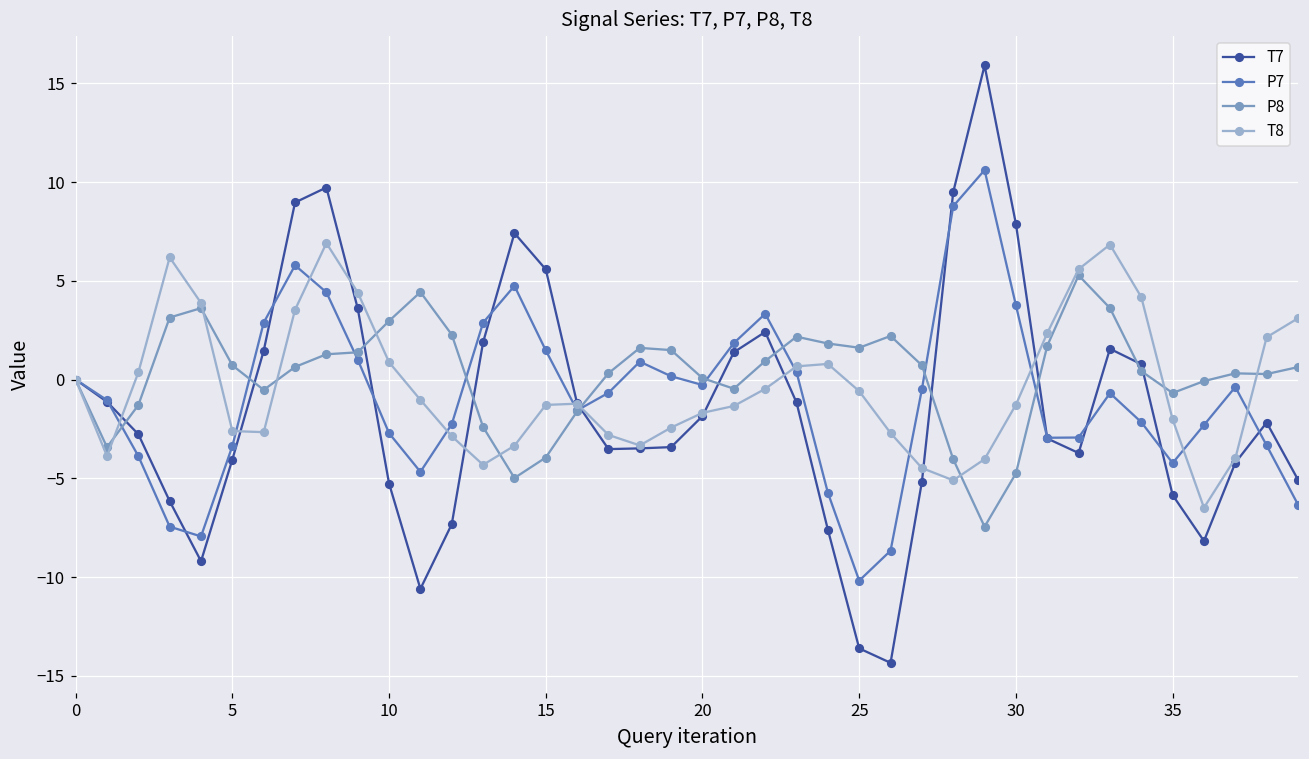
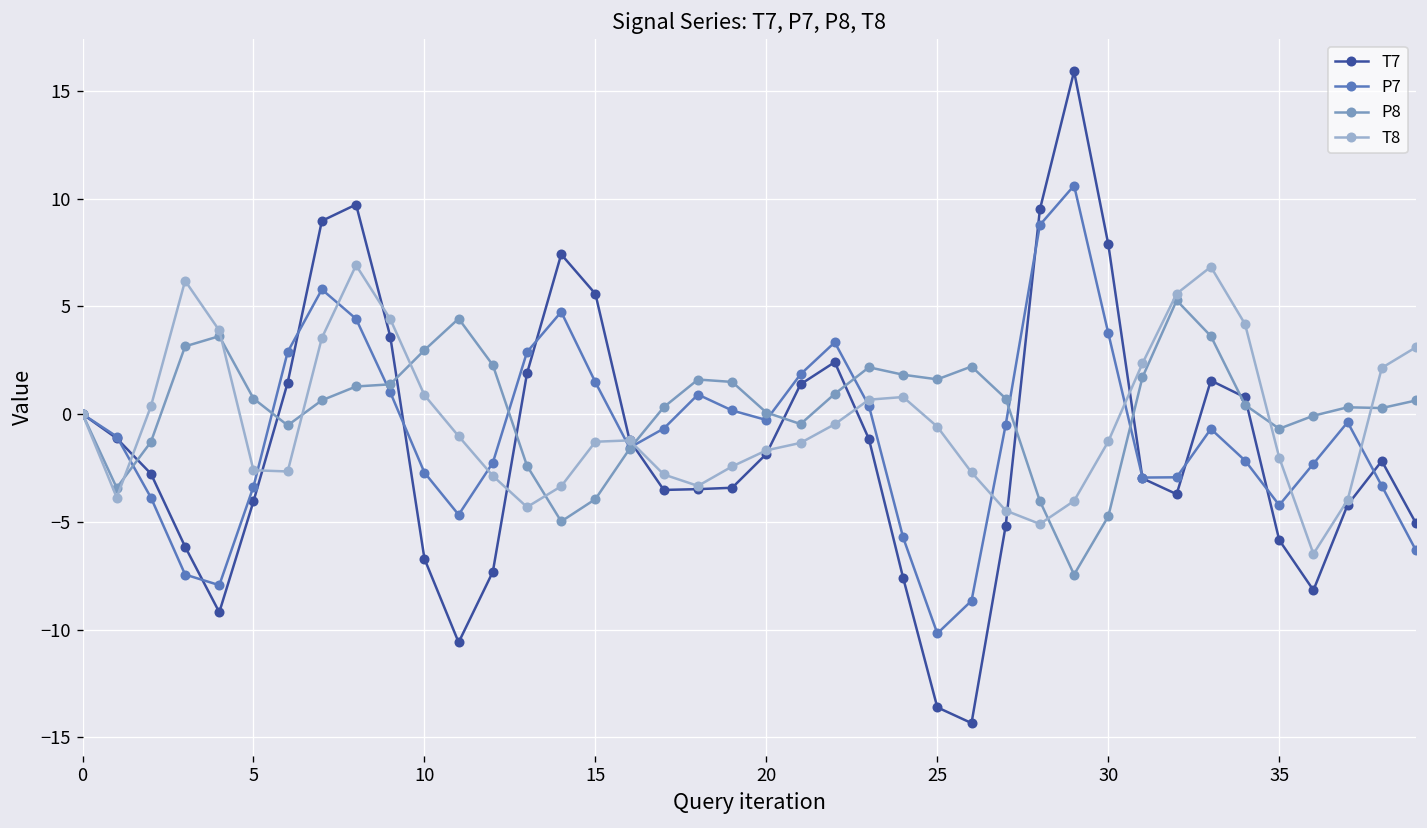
  {
    "T7": {
      "5": -4.0,
-     "10": -5.3,
+     "10": -6.7,
      "15": 5.6,
      "20": -1.8,
      "25": -13.6,
      "30": 7.9,
      "35": -5.8
    }
  }
